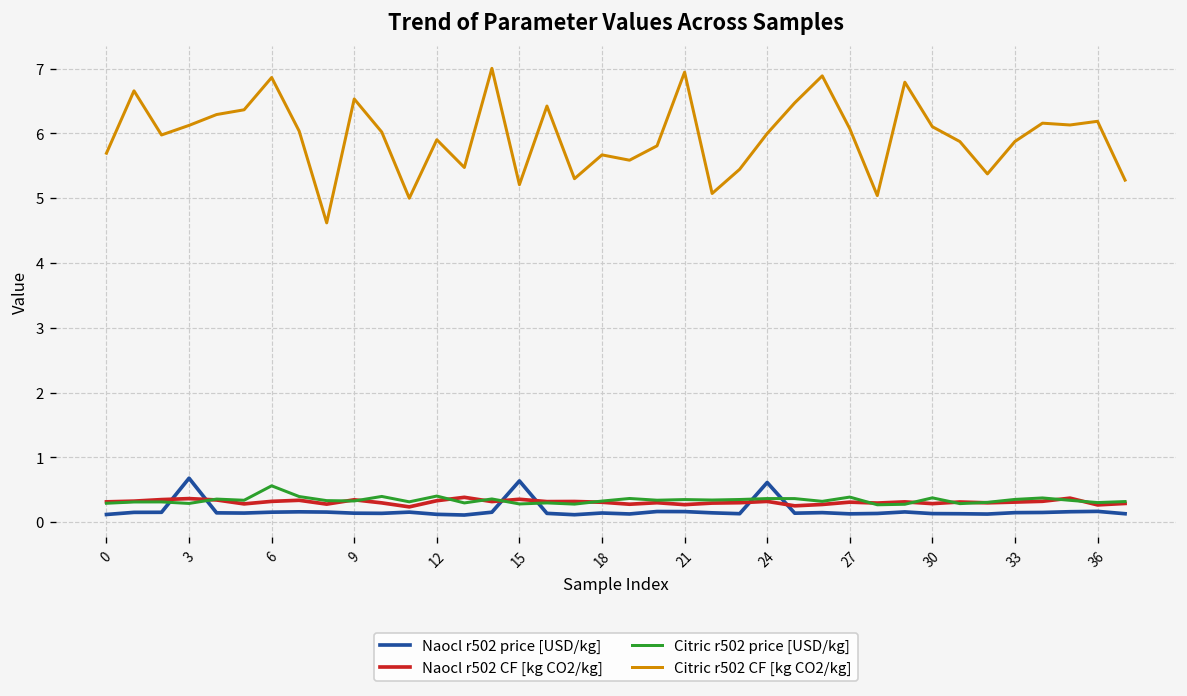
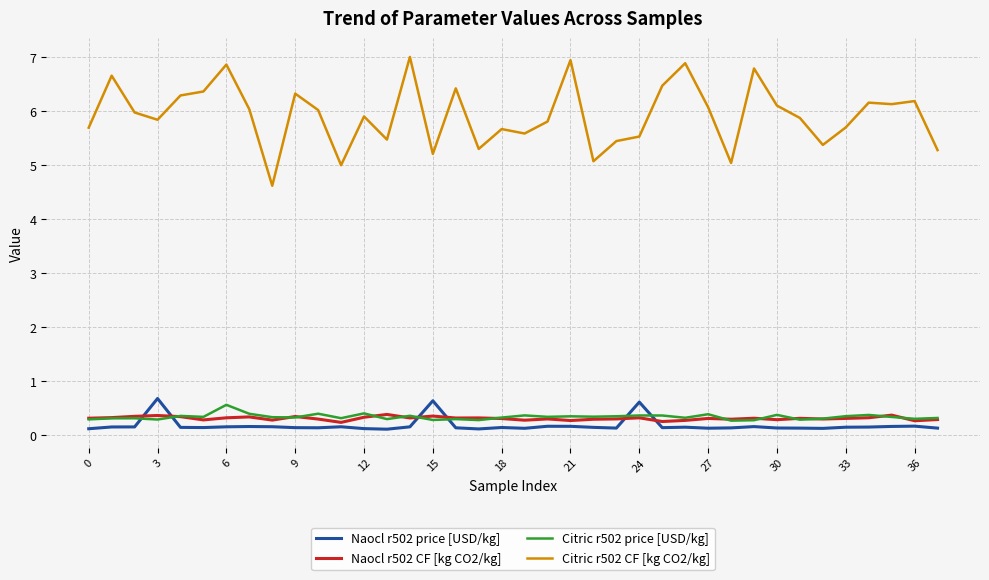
  {
    "Naocl r502 price [USD/kg]": {
      "0": 0.1,
      "3": 0.7,
      "6": 0.2,
      "9": 0.1,
      "12": 0.1,
      "15": 0.6,
      "18": 0.1,
      "21": 0.2,
      "24": 0.6,
      "27": 0.1,
      "30": 0.1,
      "33": 0.1,
      "36": 0.2
    },
    "Naocl r502 CF [kg CO2/kg]": {
      "3": 0.4,
      "6": 0.3,
      "12": 0.3,
      "15": 0.4,
      "21": 0.3,
      "27": 0.3,
      "30": 0.3
    },
    "Citric r502 price [USD/kg]": {
      "3": 0.3,
      "6": 0.6,
      "12": 0.4,
      "15": 0.3,
      "21": 0.3,
      "27": 0.4,
      "30": 0.4
    },
    "Citric r502 CF [kg CO2/kg]": {
      "0": 5.7,
-     "3": 6.1,
+     "3": 5.8,
      "6": 6.9,
-     "9": 6.5,
+     "9": 6.3,
      "12": 5.9,
      "15": 5.2,
      "18": 5.7,
      "21": 6.9,
-     "24": 6.0,
+     "24": 5.5,
      "27": 6.1,
      "30": 6.1,
-     "33": 5.9,
+     "33": 5.7,
      "36": 6.2
    }
  }
